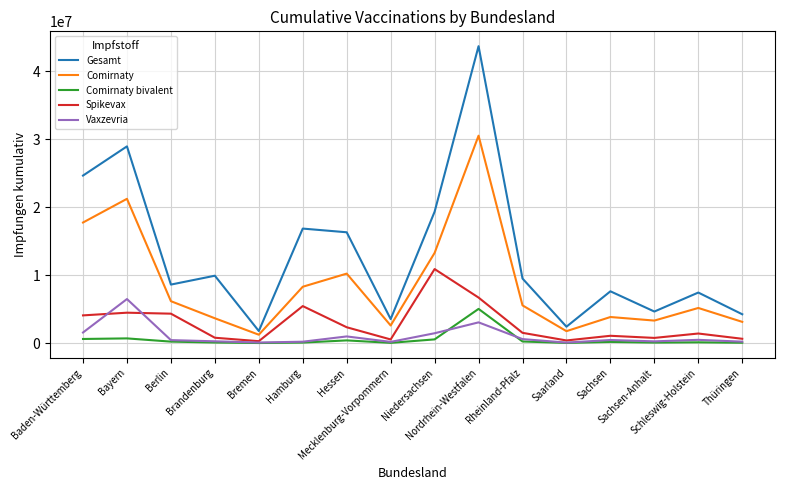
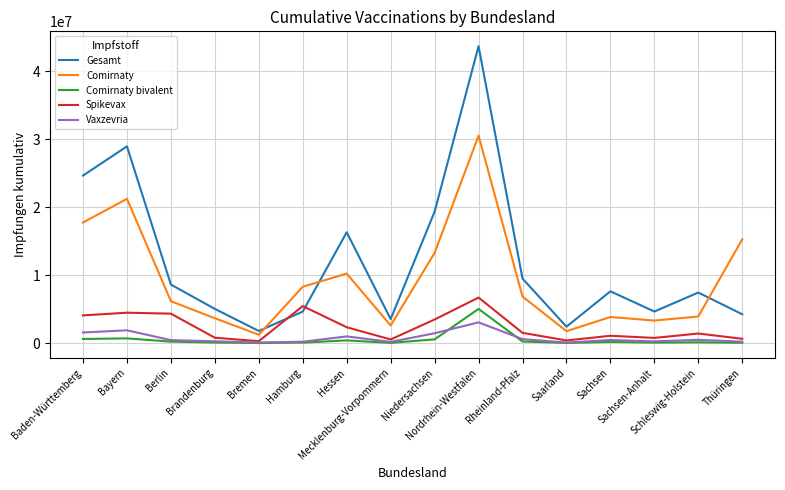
  {
    "Gesamt": {
      "Baden-Württemberg": 25000000,
      "Bayern": 29000000,
      "Berlin": 9000000,
-     "Brandenburg": 10000000,
+     "Brandenburg": 5000000,
      "Bremen": 2000000,
-     "Hamburg": 17000000,
+     "Hamburg": 5000000,
      "Hessen": 16000000,
      "Mecklenburg-Vorpommern": 4000000,
      "Niedersachsen": 19000000,
      "Nordrhein-Westfalen": 44000000,
      "Rheinland-Pfalz": 10000000,
      "Saarland": 2000000,
      "Sachsen": 8000000,
      "Sachsen-Anhalt": 5000000,
      "Schleswig-Holstein": 7000000,
      "Thüringen": 4000000
    },
    "Comirnaty": {
      "Baden-Württemberg": 18000000,
      "Bayern": 21000000,
      "Berlin": 6000000,
      "Brandenburg": 4000000,
      "Bremen": 1000000,
      "Hamburg": 8000000,
      "Hessen": 10000000,
      "Mecklenburg-Vorpommern": 3000000,
      "Niedersachsen": 13000000,
      "Nordrhein-Westfalen": 31000000,
-     "Rheinland-Pfalz": 6000000,
+     "Rheinland-Pfalz": 7000000,
      "Saarland": 2000000,
      "Sachsen": 4000000,
      "Sachsen-Anhalt": 3000000,
-     "Schleswig-Holstein": 5000000,
-     "Thüringen": 3000000
+     "Schleswig-Holstein": 4000000,
+     "Thüringen": 15000000
    },
    "Comirnaty bivalent": {
      "Baden-Württemberg": 1000000,
      "Bayern": 1000000,
      "Hessen": 0,
      "Niedersachsen": 1000000,
      "Nordrhein-Westfalen": 5000000
    },
    "Spikevax": {
      "Baden-Württemberg": 4000000,
      "Bayern": 5000000,
      "Berlin": 4000000,
      "Brandenburg": 1000000,
      "Hamburg": 5000000,
      "Hessen": 2000000,
-     "Niedersachsen": 11000000,
+     "Niedersachsen": 4000000,
      "Nordrhein-Westfalen": 7000000,
      "Rheinland-Pfalz": 2000000,
      "Sachsen": 1000000,
      "Sachsen-Anhalt": 1000000,
      "Schleswig-Holstein": 1000000,
      "Thüringen": 1000000
    },
    "Vaxzevria": {
      "Baden-Württemberg": 2000000,
-     "Bayern": 7000000,
+     "Bayern": 2000000,
      "Hessen": 1000000,
      "Niedersachsen": 1000000,
      "Nordrhein-Westfalen": 3000000
    }
  }
